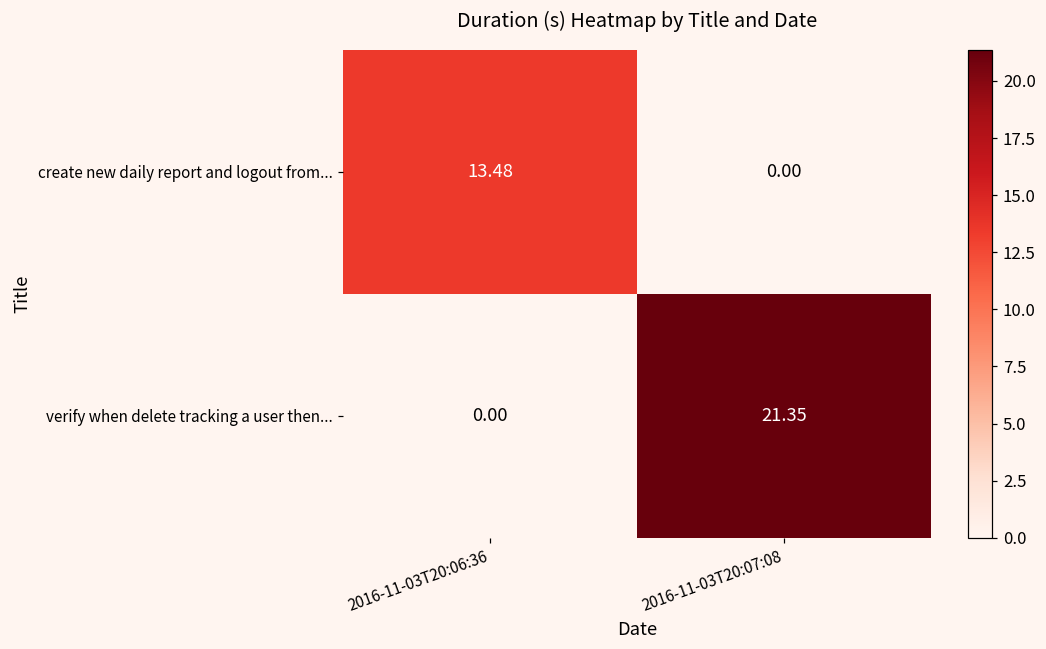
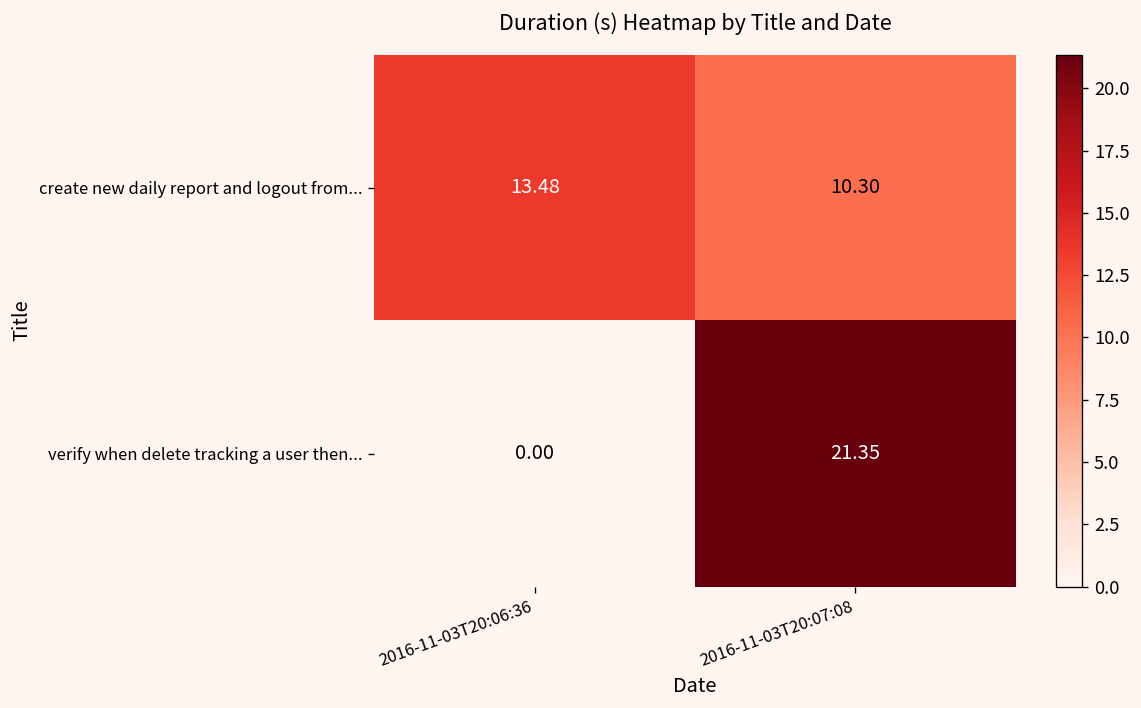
  {
    "create new daily report and logout from...": {
      "2016-11-03T20:06:36": 13.48,
-     "2016-11-03T20:07:08": 0.00
+     "2016-11-03T20:07:08": 10.30
    },
    "verify when delete tracking a user then...": {
      "2016-11-03T20:06:36": 0.00,
      "2016-11-03T20:07:08": 21.35
    }
  }
